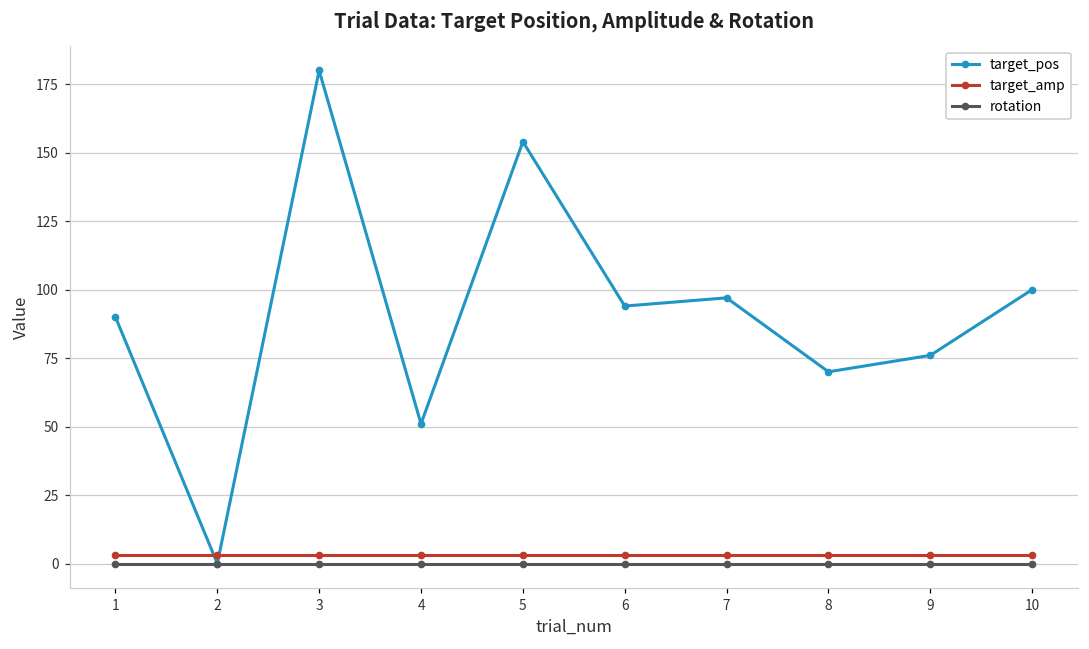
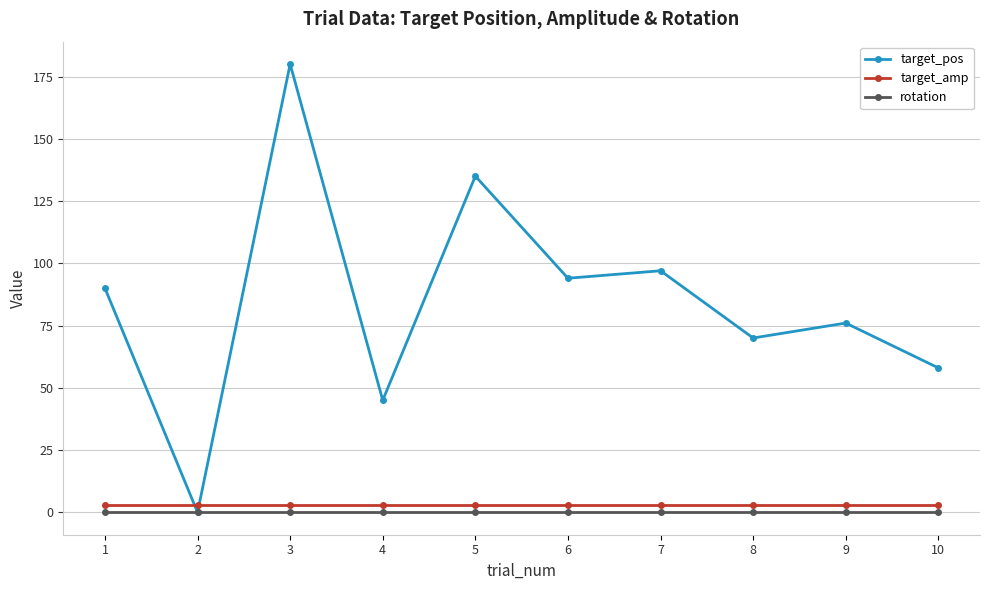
  {
    "target_pos": {
      "1": 90,
      "3": 180,
-     "4": 51,
-     "5": 154,
+     "4": 45,
+     "5": 135,
      "6": 94,
      "7": 97,
      "8": 70,
      "9": 76,
-     "10": 100
+     "10": 58
    },
    "target_amp": {
      "1": 3,
      "2": 3,
      "3": 3,
      "4": 3,
      "5": 3,
      "6": 3,
      "7": 3,
      "8": 3,
      "9": 3,
      "10": 3
    },
    "rotation": {
      "1": 0,
      "3": 0,
      "4": 0,
      "5": 0,
      "6": 0,
      "7": 0,
      "8": 0,
      "9": 0,
      "10": 0
    }
  }
